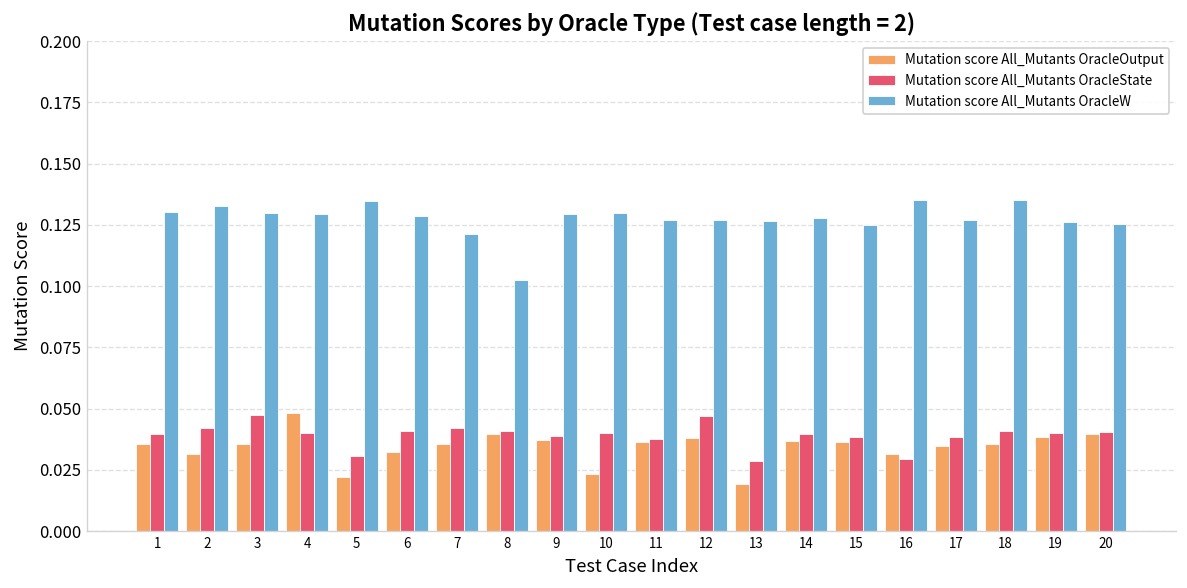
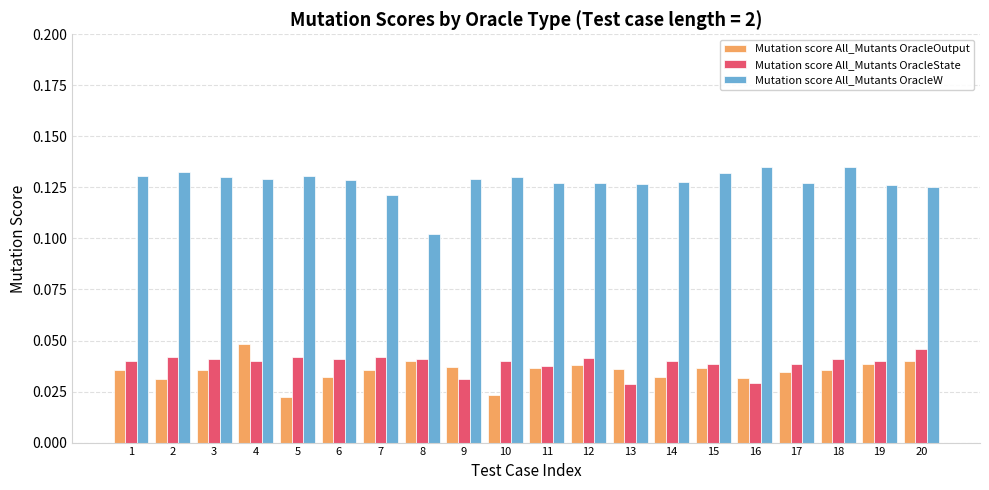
  {
    "Mutation score All_Mutants OracleOutput": {
      "1": 0.035,
      "2": 0.031,
      "3": 0.035,
      "4": 0.048,
      "5": 0.022,
      "6": 0.032,
      "7": 0.035,
      "8": 0.040,
      "9": 0.037,
      "10": 0.023,
      "11": 0.037,
      "12": 0.038,
-     "13": 0.019,
-     "14": 0.037,
+     "13": 0.036,
+     "14": 0.032,
      "15": 0.037,
      "16": 0.031,
      "17": 0.035,
      "18": 0.035,
      "19": 0.038,
      "20": 0.040
    },
    "Mutation score All_Mutants OracleState": {
      "1": 0.040,
      "2": 0.042,
-     "3": 0.048,
+     "3": 0.041,
      "4": 0.040,
-     "5": 0.030,
+     "5": 0.042,
      "6": 0.041,
      "7": 0.042,
      "8": 0.041,
-     "9": 0.039,
+     "9": 0.031,
      "10": 0.040,
      "11": 0.038,
-     "12": 0.047,
+     "12": 0.041,
      "13": 0.029,
      "14": 0.040,
      "15": 0.038,
      "16": 0.029,
      "17": 0.038,
      "18": 0.041,
      "19": 0.040,
-     "20": 0.041
+     "20": 0.046
    },
    "Mutation score All_Mutants OracleW": {
      "1": 0.130,
      "2": 0.133,
      "3": 0.130,
      "4": 0.129,
-     "5": 0.135,
+     "5": 0.130,
      "6": 0.129,
      "7": 0.121,
      "8": 0.102,
      "9": 0.129,
      "10": 0.130,
      "11": 0.127,
      "12": 0.127,
      "13": 0.127,
      "14": 0.128,
-     "15": 0.125,
+     "15": 0.132,
      "16": 0.135,
      "17": 0.127,
      "18": 0.135,
      "19": 0.126,
      "20": 0.125
    }
  }
